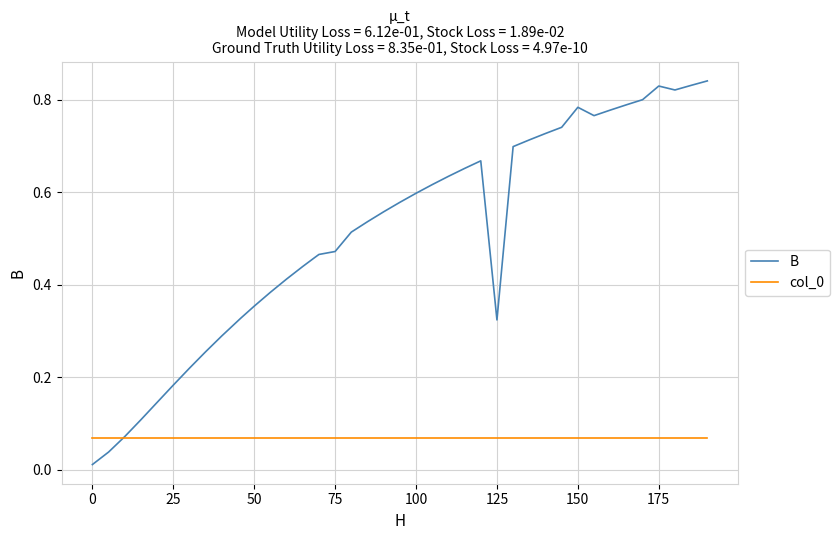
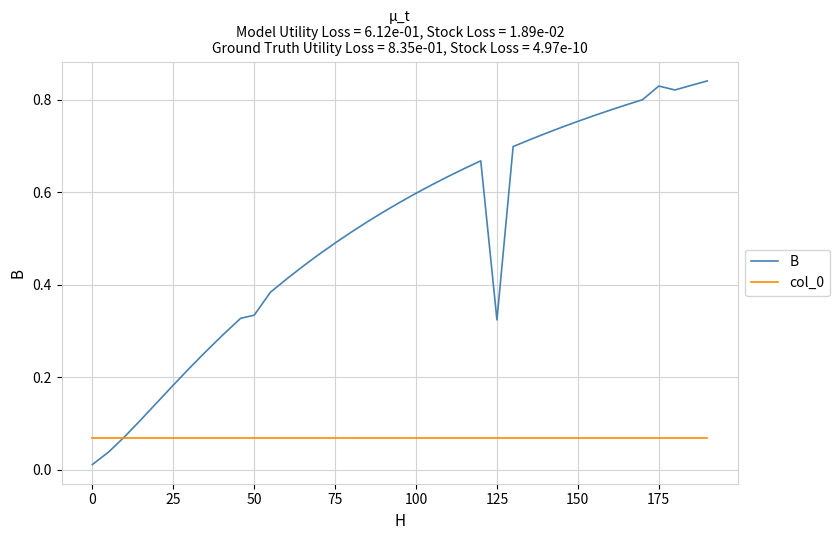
  {
    "B": {
      "0": 0.01,
      "25": 0.18,
-     "50": 0.35,
-     "75": 0.47,
+     "50": 0.33,
+     "75": 0.49,
      "100": 0.60,
      "125": 0.32,
-     "150": 0.78,
+     "150": 0.75,
      "175": 0.83
    },
    "col_0": {
      "0": 0.07,
      "25": 0.07,
      "50": 0.07,
      "75": 0.07,
      "100": 0.07,
      "125": 0.07,
      "150": 0.07,
      "175": 0.07
    }
  }
